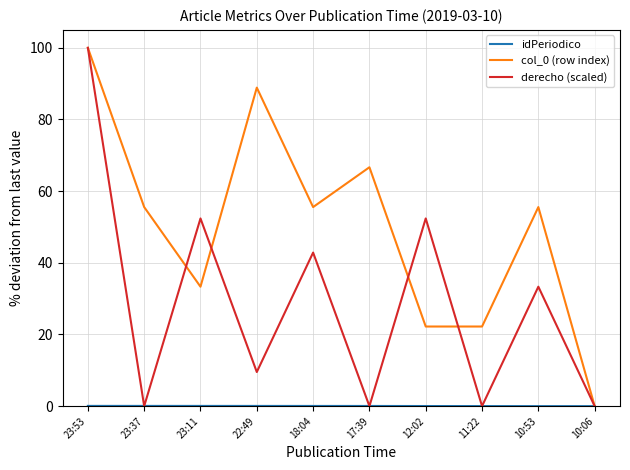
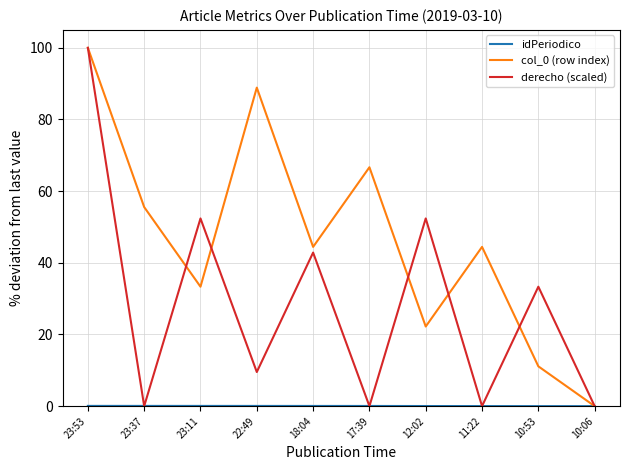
  {
    "idPeriodico": {
      "23:53": 0,
      "23:11": 0,
      "22:49": 0,
      "18:04": 0,
      "12:02": 0,
      "10:53": 0
    },
    "col_0 (row index)": {
      "23:37": 56,
      "23:11": 33,
      "22:49": 89,
-     "18:04": 56,
+     "18:04": 44,
      "17:39": 67,
      "12:02": 22,
-     "11:22": 22,
-     "10:53": 56
+     "11:22": 44,
+     "10:53": 11
    },
    "derecho (scaled)": {
      "23:11": 52,
      "22:49": 10,
      "18:04": 43,
      "12:02": 52,
      "10:53": 33
    }
  }
